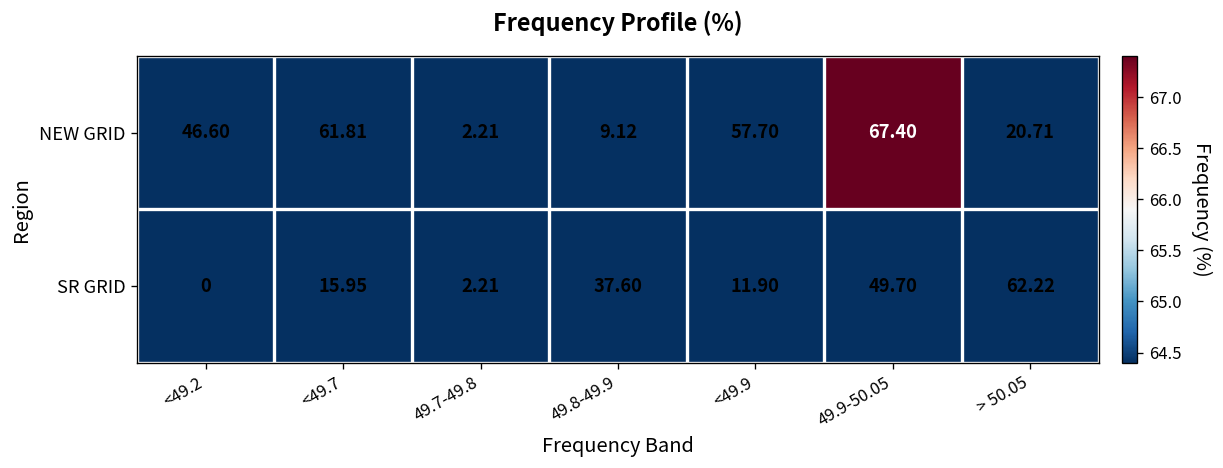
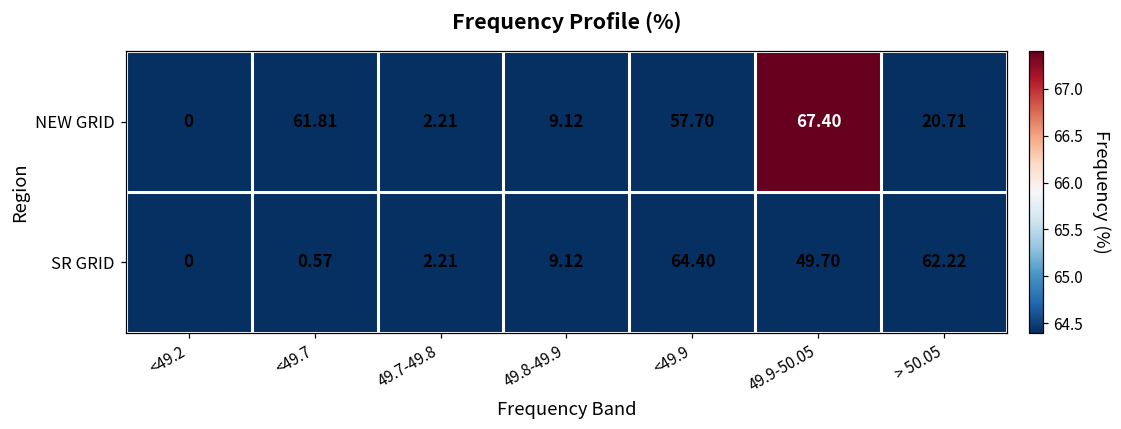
  {
    "NEW GRID": {
-     "<49.2": 46.60,
+     "<49.2": 0,
      "<49.7": 61.81,
      "49.7-49.8": 2.21,
      "49.8-49.9": 9.12,
      "<49.9": 57.70,
      "49.9-50.05": 67.40,
      "> 50.05": 20.71
    },
    "SR GRID": {
      "<49.2": 0,
-     "<49.7": 15.95,
+     "<49.7": 0.57,
      "49.7-49.8": 2.21,
-     "49.8-49.9": 37.60,
-     "<49.9": 11.90,
+     "49.8-49.9": 9.12,
+     "<49.9": 64.40,
      "49.9-50.05": 49.70,
      "> 50.05": 62.22
    }
  }
